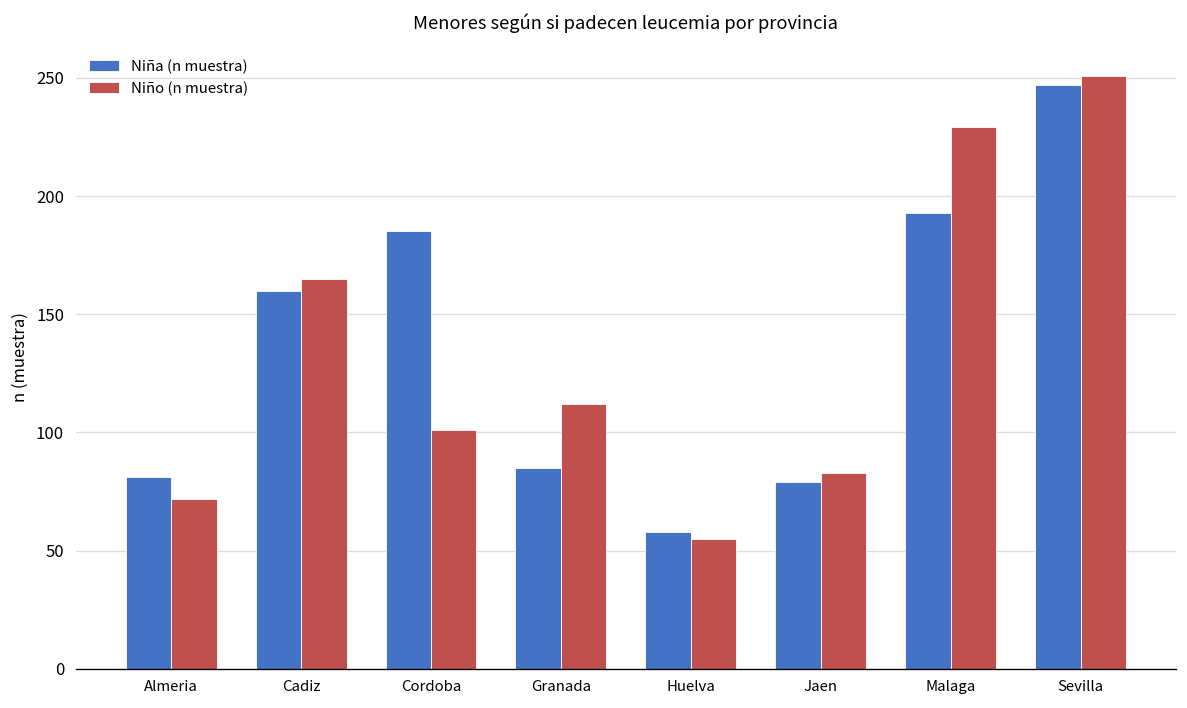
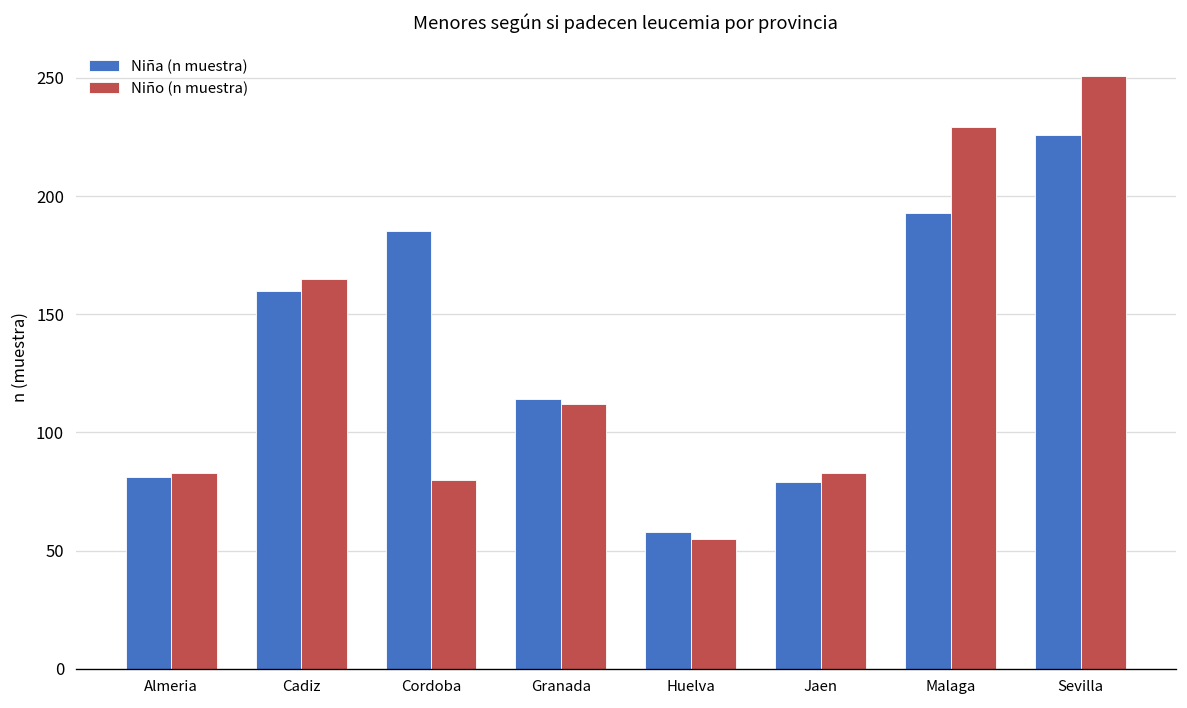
  {
    "Niña (n muestra)": {
      "Almeria": 81,
      "Cadiz": 160,
      "Cordoba": 185,
-     "Granada": 85,
+     "Granada": 114,
      "Huelva": 58,
      "Jaen": 79,
      "Malaga": 193,
-     "Sevilla": 247
+     "Sevilla": 226
    },
    "Niño (n muestra)": {
-     "Almeria": 72,
+     "Almeria": 83,
      "Cadiz": 165,
-     "Cordoba": 101,
+     "Cordoba": 80,
      "Granada": 112,
      "Huelva": 55,
      "Jaen": 83,
      "Malaga": 229,
      "Sevilla": 251
    }
  }
